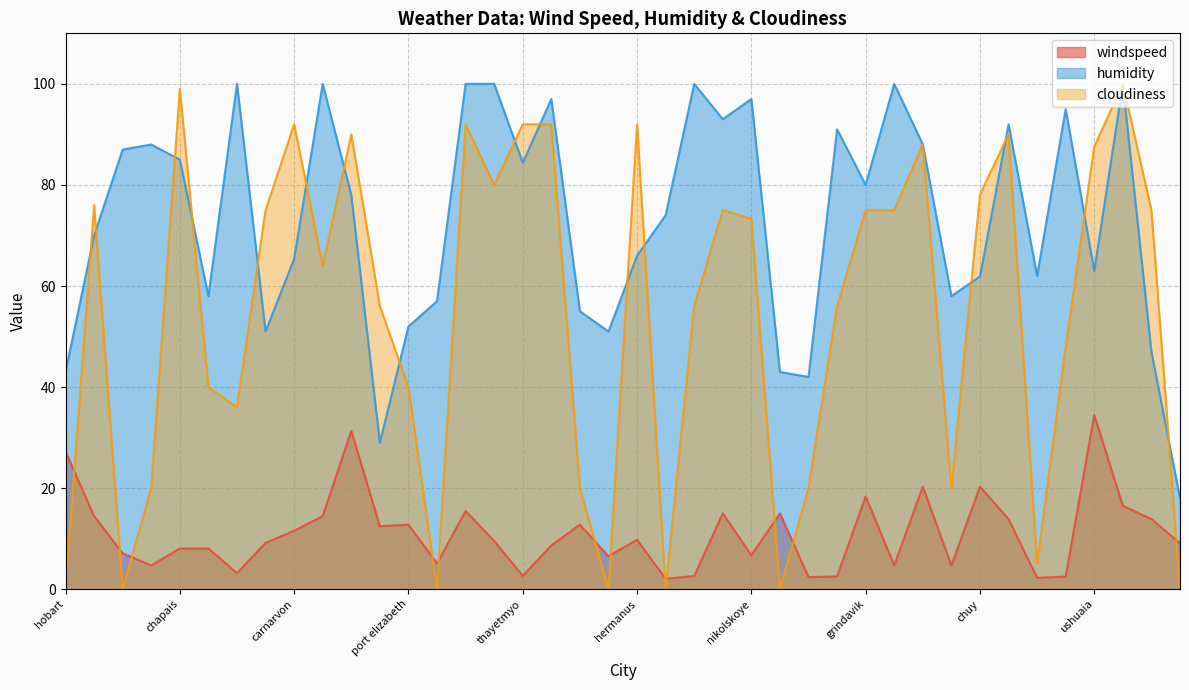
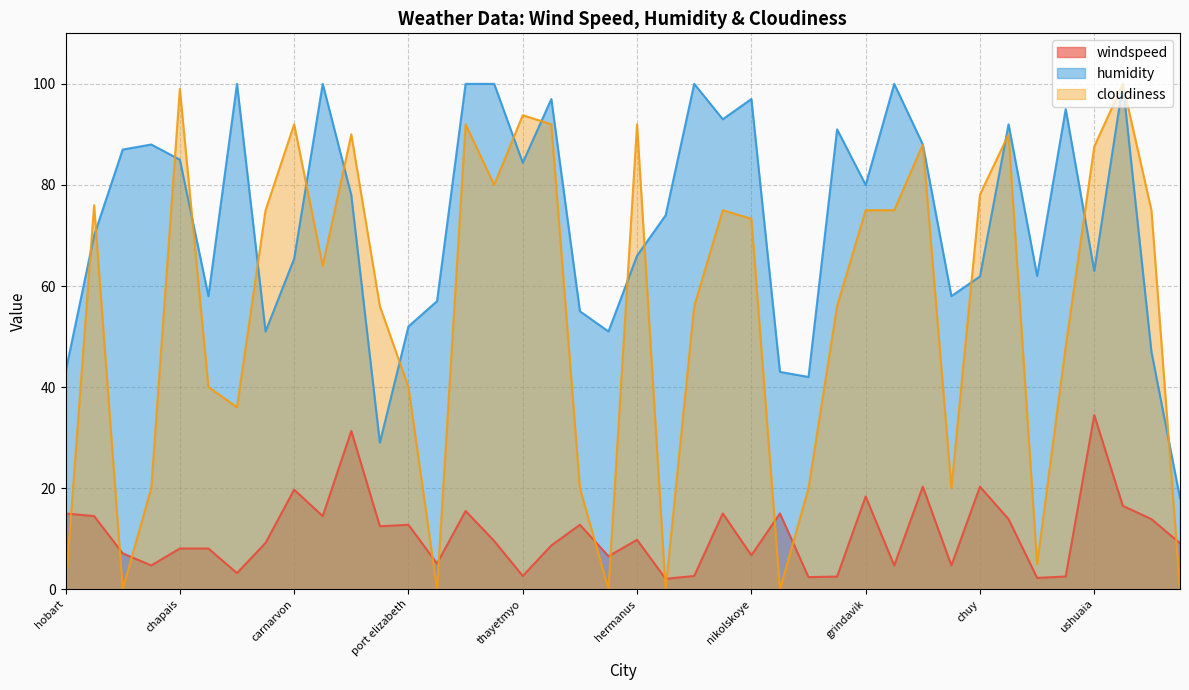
  {
    "windspeed": {
-     "hobart": 27,
+     "hobart": 15,
      "chapais": 8,
-     "carnarvon": 12,
+     "carnarvon": 20,
      "port elizabeth": 13,
      "thayetmyo": 3,
      "hermanus": 10,
      "nikolskoye": 7,
      "grindavik": 18,
      "chuy": 20,
      "ushuaia": 34
    },
    "humidity": {
      "hobart": 43,
      "chapais": 85,
      "carnarvon": 65,
      "port elizabeth": 52,
      "thayetmyo": 84,
      "hermanus": 66,
      "nikolskoye": 97,
      "grindavik": 80,
      "chuy": 62,
      "ushuaia": 63
    },
    "cloudiness": {
      "hobart": 0,
      "chapais": 99,
      "carnarvon": 92,
      "port elizabeth": 40,
-     "thayetmyo": 92,
+     "thayetmyo": 94,
      "hermanus": 92,
      "nikolskoye": 73,
      "grindavik": 75,
      "chuy": 78,
      "ushuaia": 88
    }
  }
